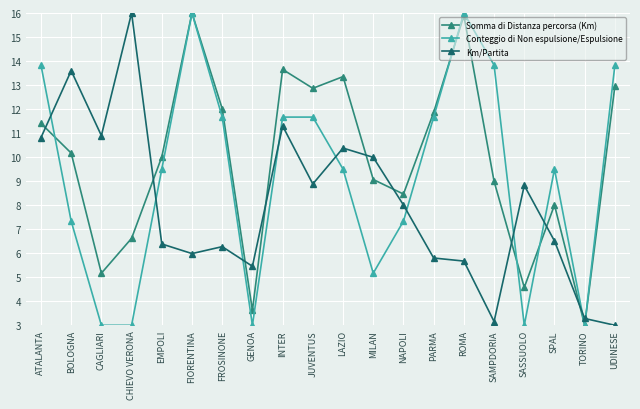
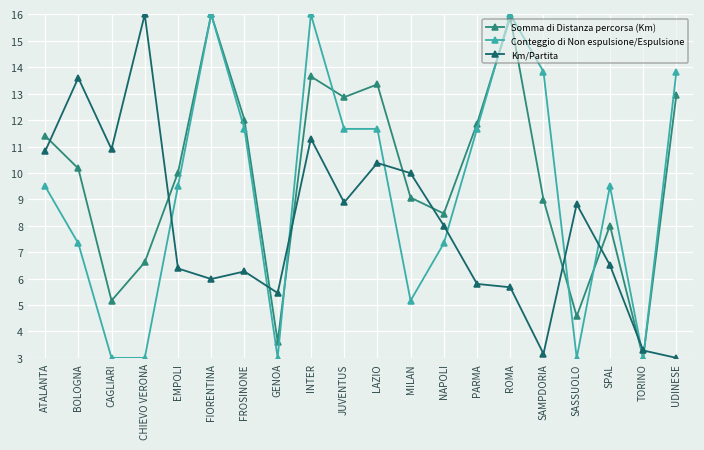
  {
    "Conteggio di Non espulsione/Espulsione": {
-     "ATALANTA": 13.8,
+     "ATALANTA": 9.5,
      "BOLOGNA": 7.3,
      "CAGLIARI": 3.0,
      "CHIEVO VERONA": 3.0,
      "EMPOLI": 9.5,
      "FROSINONE": 11.7,
      "GENOA": 3.0,
-     "INTER": 11.7,
+     "INTER": 16.0,
      "JUVENTUS": 11.7,
-     "LAZIO": 9.5,
+     "LAZIO": 11.7,
      "MILAN": 5.2,
      "NAPOLI": 7.3,
      "PARMA": 11.7,
      "ROMA": 16.0,
      "SAMPDORIA": 13.8,
      "SASSUOLO": 3.0,
      "SPAL": 9.5,
      "UDINESE": 13.8
    }
  }
